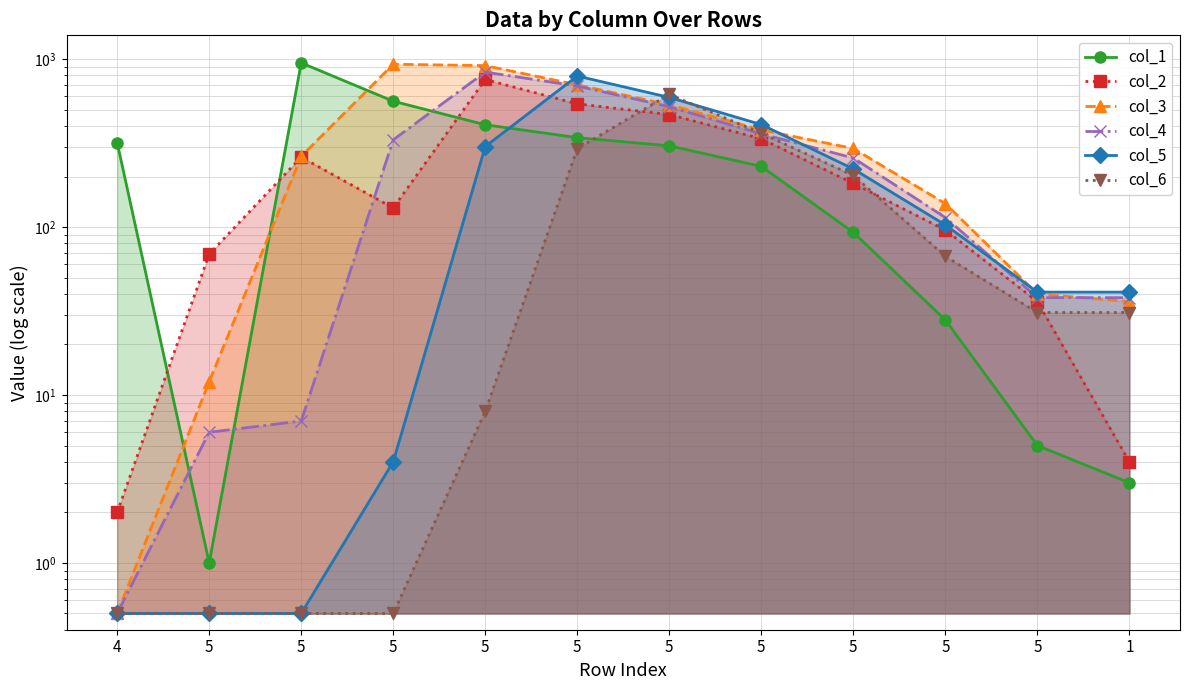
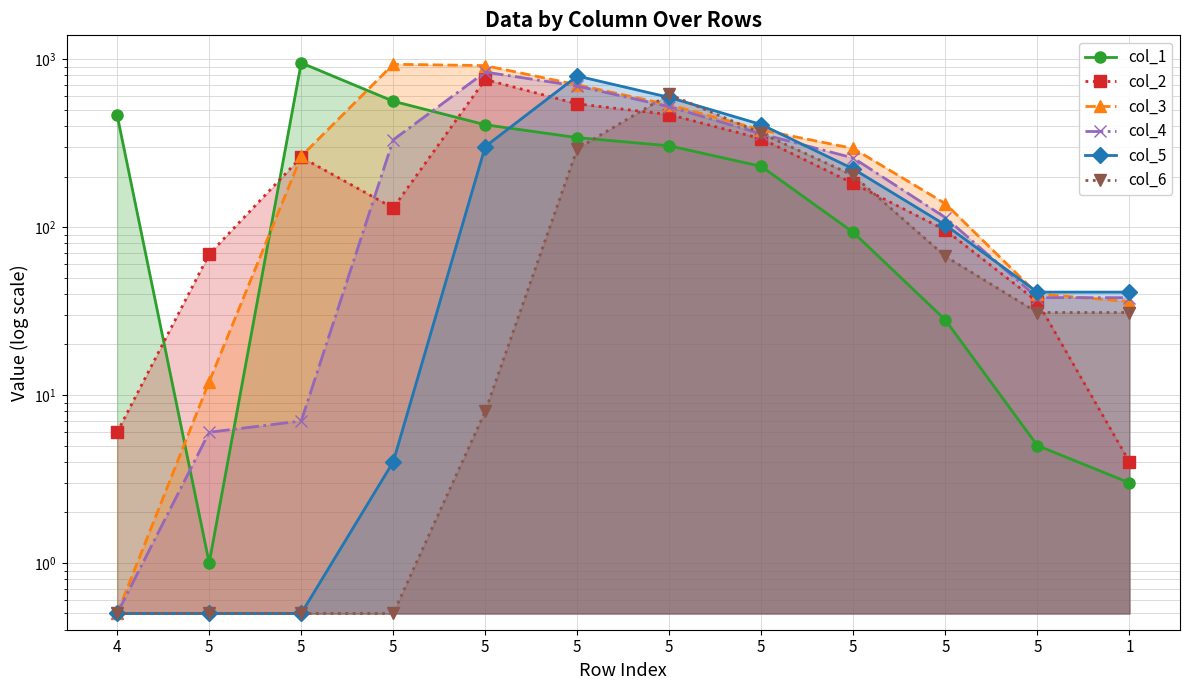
  {
    "col_1": {
-     "4": 320,
+     "4": 460,
      "1": 3
    },
    "col_2": {
-     "4": 2,
+     "4": 6,
      "1": 4
    },
    "col_3": {
      "1": 36
    },
    "col_4": {
      "1": 38
    },
    "col_5": {
      "1": 41
    },
    "col_6": {
      "1": 31
    }
  }
